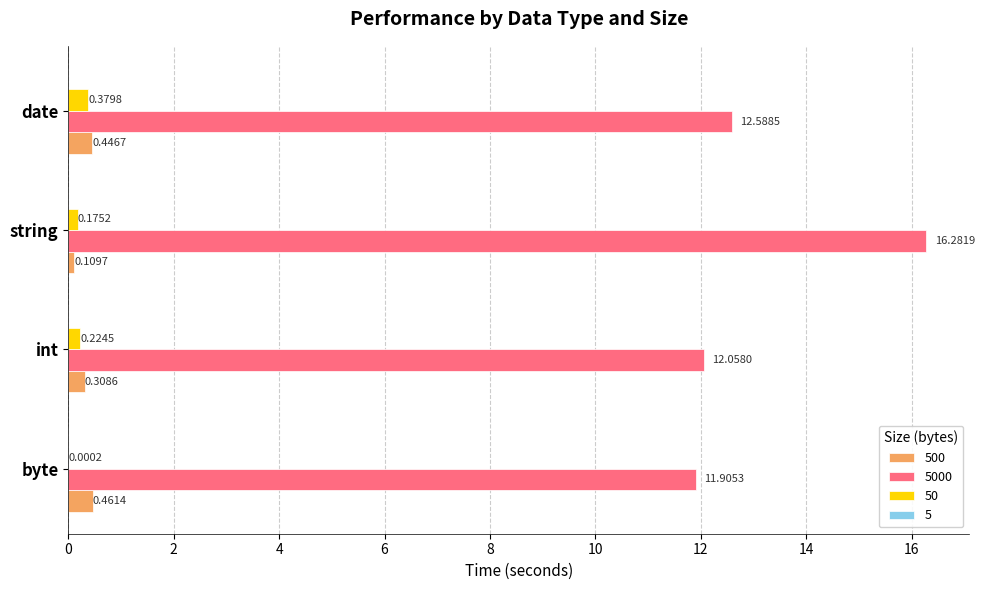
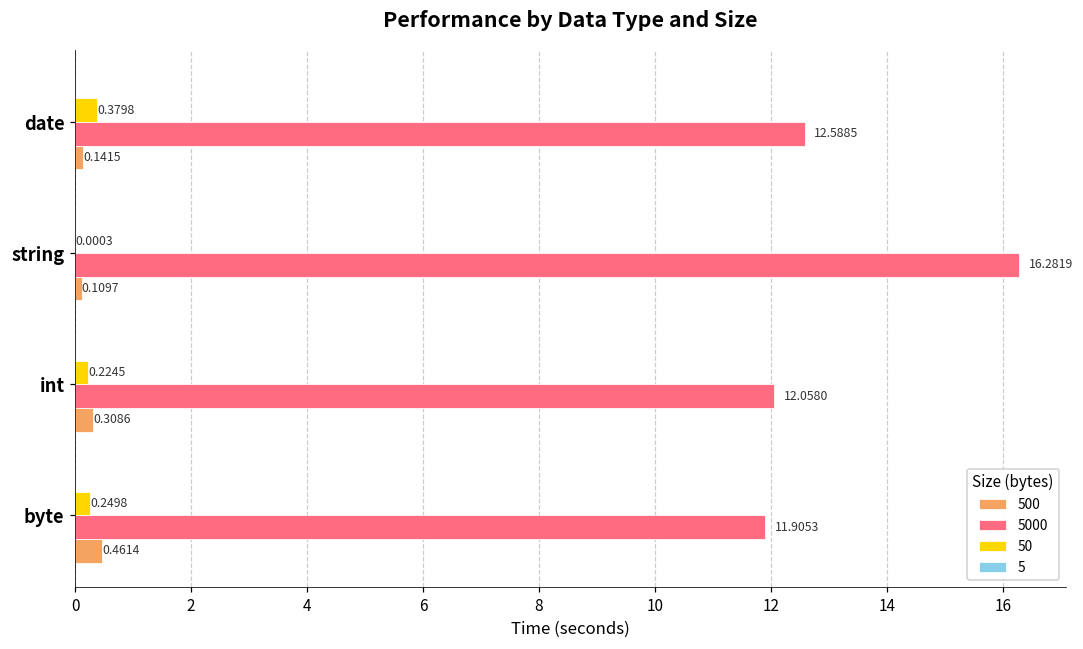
  {
    "500": {
-     "date": 0.4467,
+     "date": 0.1415,
      "string": 0.1097,
      "int": 0.3086,
      "byte": 0.4614
    },
    "5000": {
      "date": 12.5885,
      "string": 16.2819,
      "int": 12.0580,
      "byte": 11.9053
    },
    "50": {
      "date": 0.3798,
-     "string": 0.1752,
+     "string": 0.0003,
      "int": 0.2245,
-     "byte": 0.0002
+     "byte": 0.2498
    },
    "5": {
      "date": 0.0,
      "string": 0.0,
      "int": 0.0,
      "byte": 0.0
    }
  }
